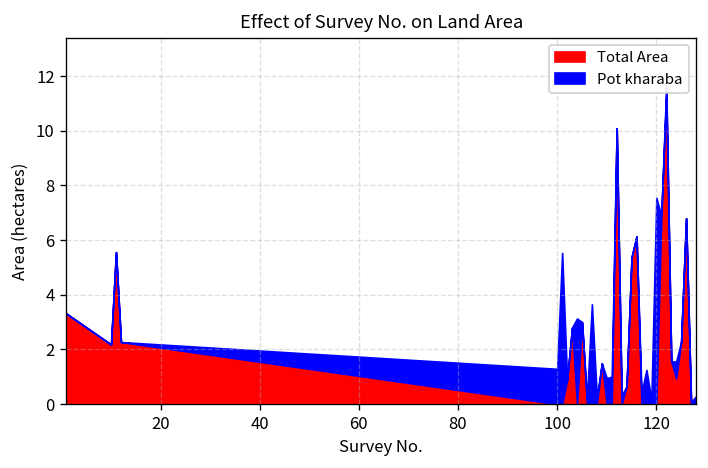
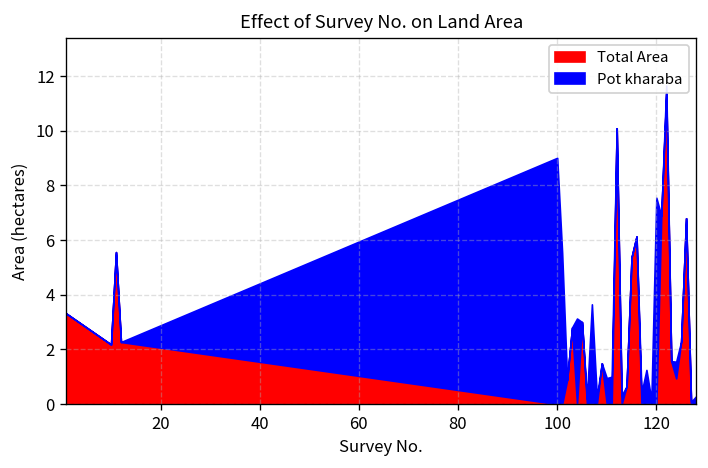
  {
    "Pot kharaba": {
-     "100": 1.3,
+     "100": 9.0,
      "120": 7.6
    }
  }
